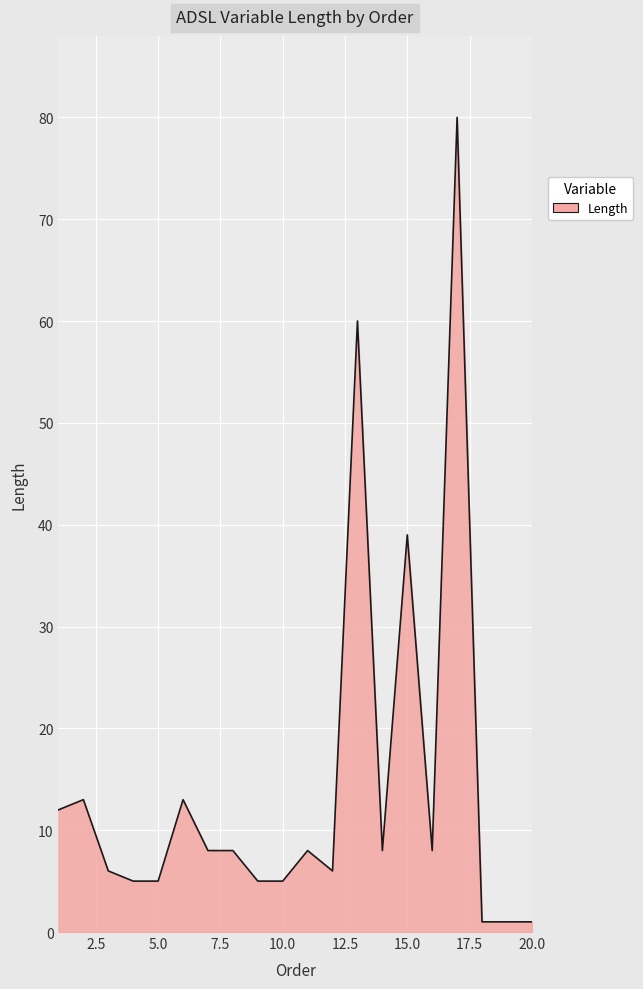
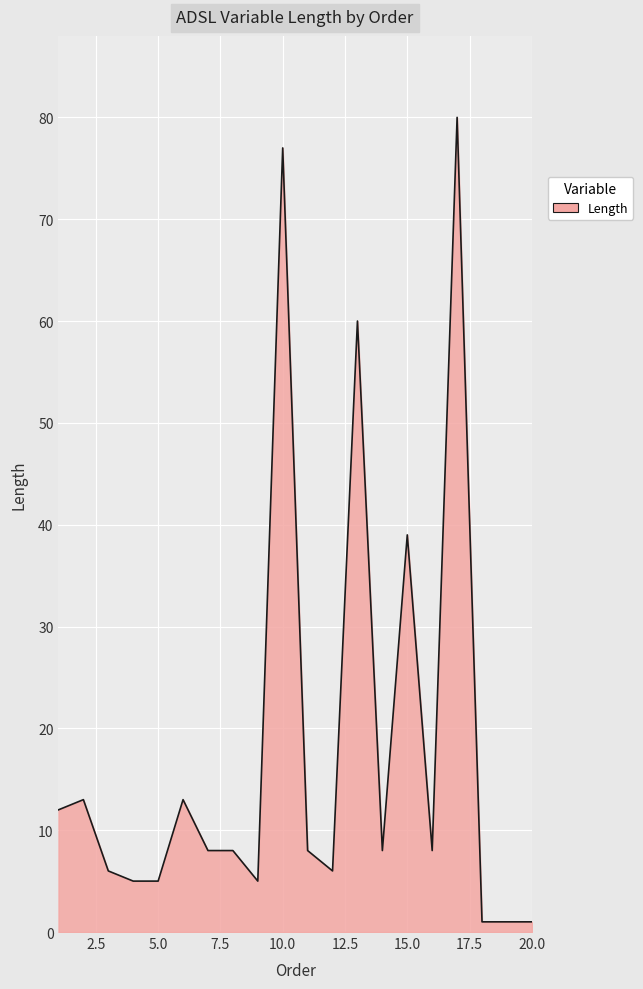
  {
    "5.0": 5,
-   "10.0": 5,
+   "10.0": 77,
    "15.0": 39,
    "20.0": 1
  }
